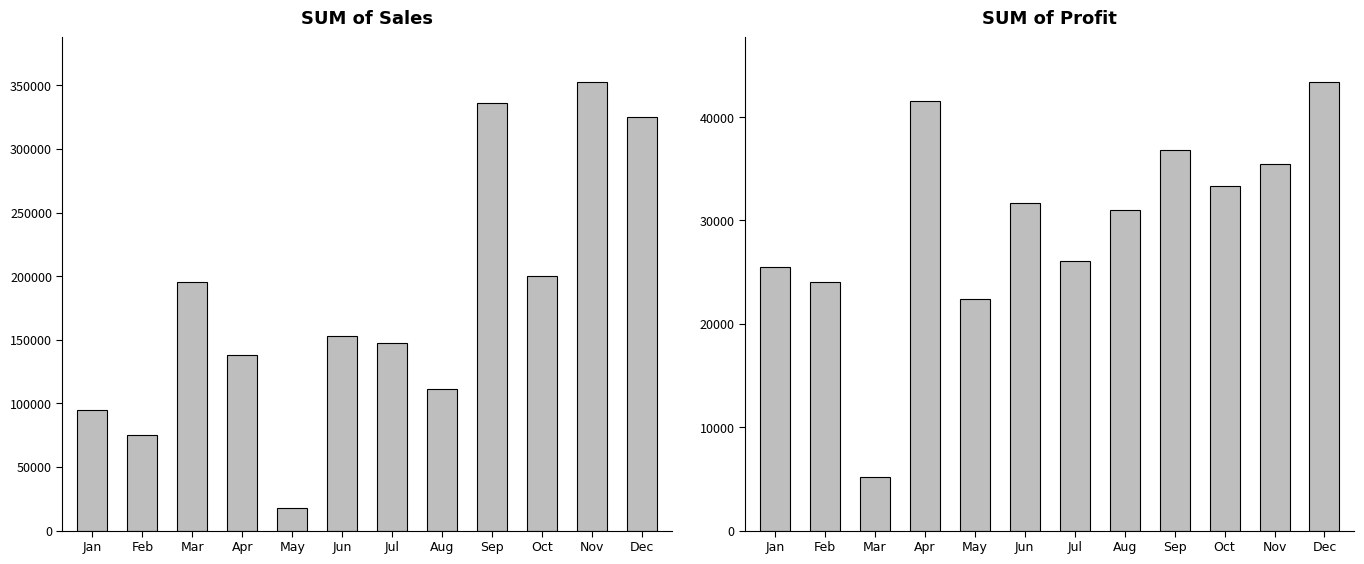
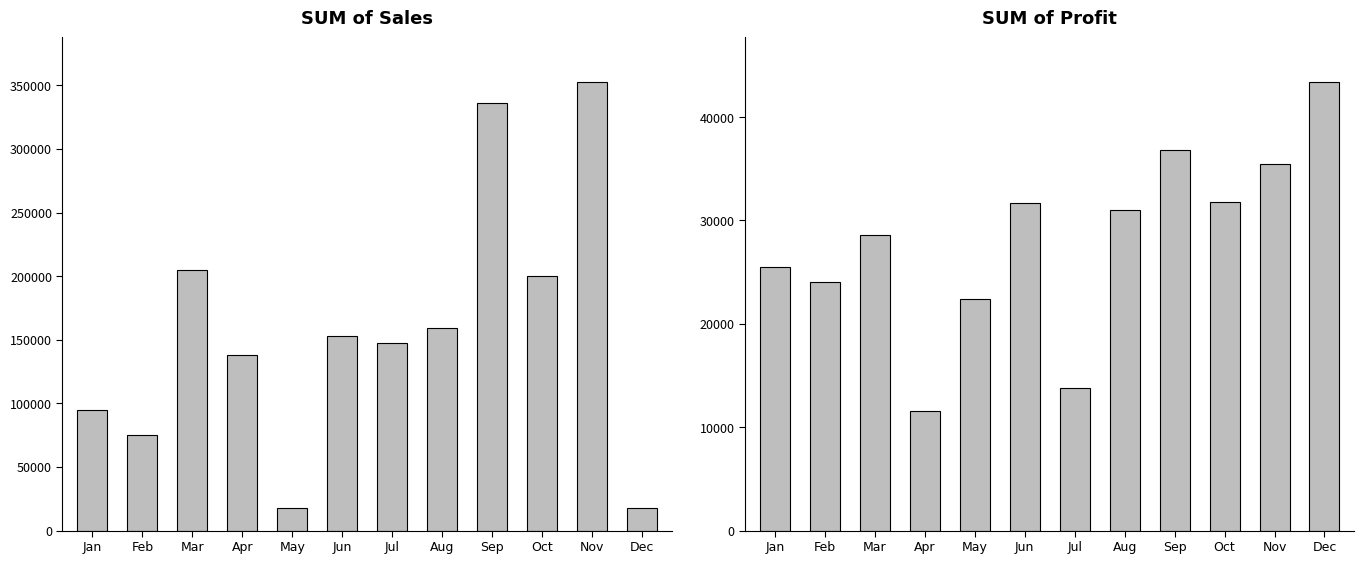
  {
    "SUM of Sales": {
      "Jan": 95000,
      "Feb": 75000,
-     "Mar": 196000,
+     "Mar": 205000,
      "Apr": 138000,
      "May": 17000,
      "Jun": 153000,
      "Jul": 147000,
-     "Aug": 111000,
+     "Aug": 159000,
      "Sep": 336000,
      "Oct": 200000,
      "Nov": 352000,
-     "Dec": 325000
+     "Dec": 18000
    },
    "SUM of Profit": {
      "Jan": 25500,
      "Feb": 24100,
-     "Mar": 5200,
-     "Apr": 41500,
+     "Mar": 28600,
+     "Apr": 11600,
      "May": 22400,
      "Jun": 31700,
-     "Jul": 26100,
+     "Jul": 13800,
      "Aug": 31000,
      "Sep": 36900,
-     "Oct": 33400,
+     "Oct": 31800,
      "Nov": 35500,
      "Dec": 43400
    }
  }
